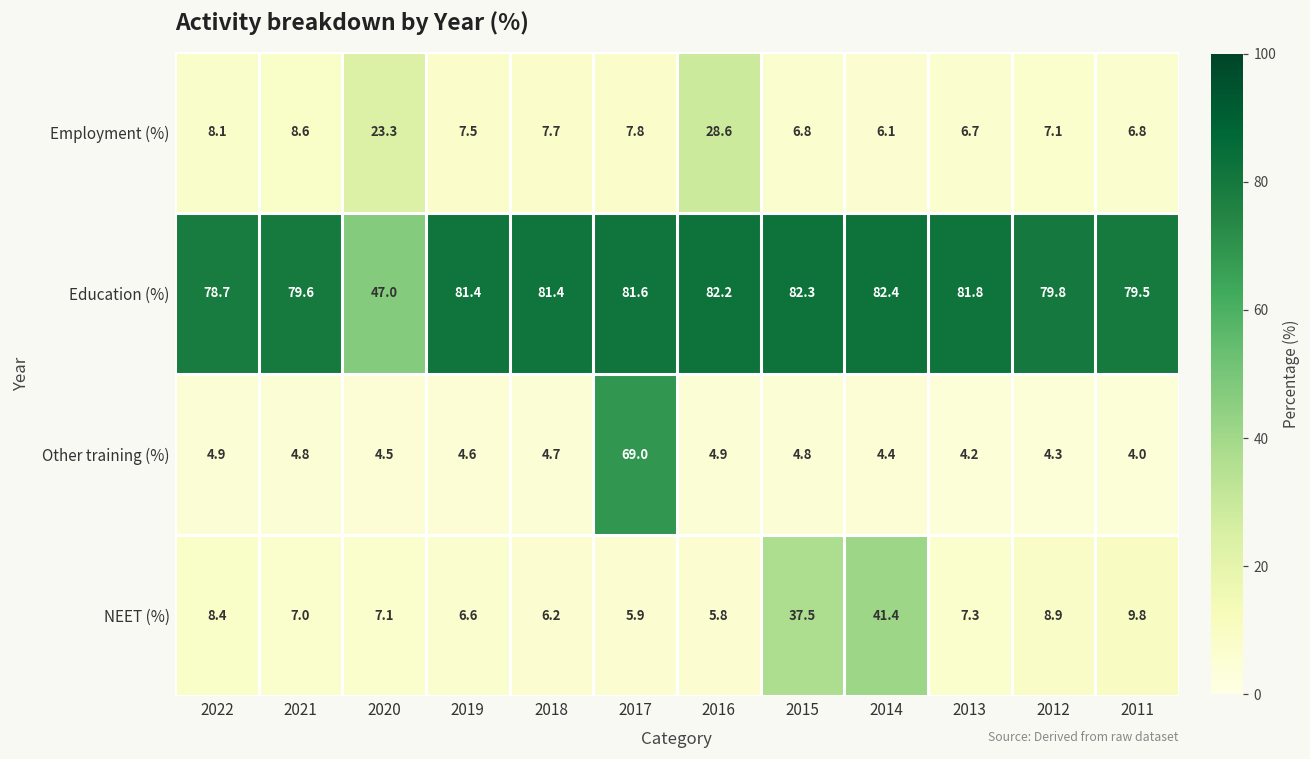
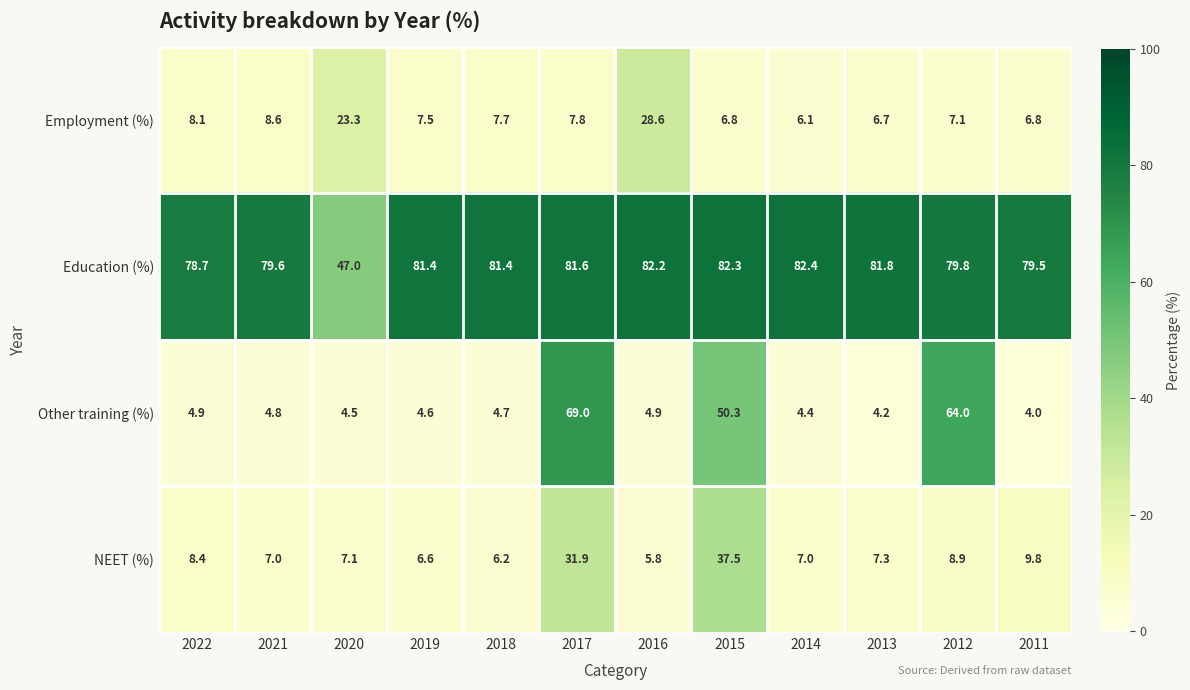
  {
    "Employment (%)": {
      "2022": 8.1,
      "2021": 8.6,
      "2020": 23.3,
      "2019": 7.5,
      "2018": 7.7,
      "2017": 7.8,
      "2016": 28.6,
      "2015": 6.8,
      "2014": 6.1,
      "2013": 6.7,
      "2012": 7.1,
      "2011": 6.8
    },
    "Education (%)": {
      "2022": 78.7,
      "2021": 79.6,
      "2020": 47.0,
      "2019": 81.4,
      "2018": 81.4,
      "2017": 81.6,
      "2016": 82.2,
      "2015": 82.3,
      "2014": 82.4,
      "2013": 81.8,
      "2012": 79.8,
      "2011": 79.5
    },
    "Other training (%)": {
      "2022": 4.9,
      "2021": 4.8,
      "2020": 4.5,
      "2019": 4.6,
      "2018": 4.7,
      "2017": 69.0,
      "2016": 4.9,
-     "2015": 4.8,
+     "2015": 50.3,
      "2014": 4.4,
      "2013": 4.2,
-     "2012": 4.3,
+     "2012": 64.0,
      "2011": 4.0
    },
    "NEET (%)": {
      "2022": 8.4,
      "2021": 7.0,
      "2020": 7.1,
      "2019": 6.6,
      "2018": 6.2,
-     "2017": 5.9,
+     "2017": 31.9,
      "2016": 5.8,
      "2015": 37.5,
-     "2014": 41.4,
+     "2014": 7.0,
      "2013": 7.3,
      "2012": 8.9,
      "2011": 9.8
    }
  }
